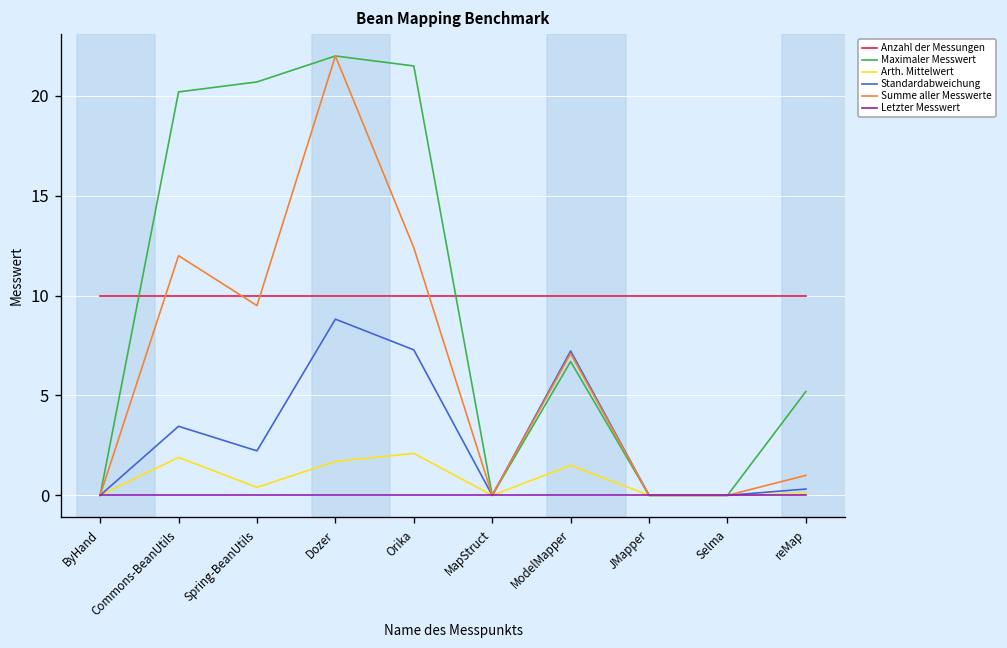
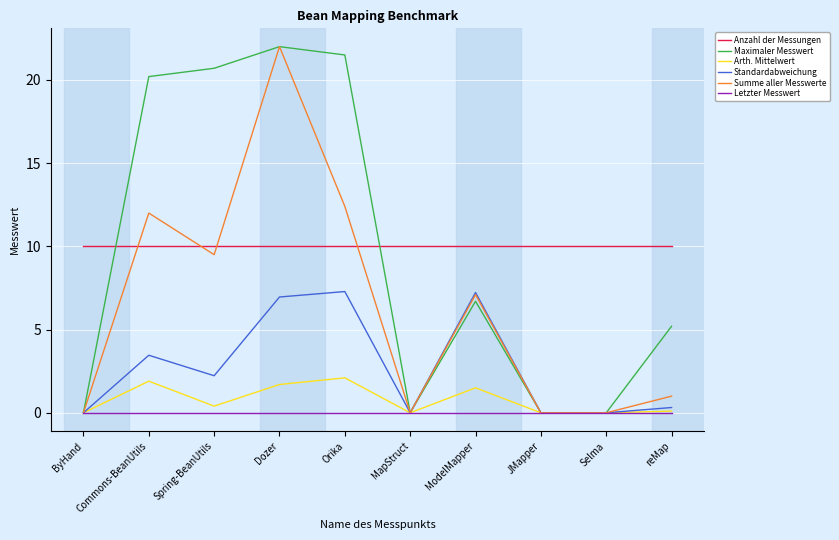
  {
    "Anzahl der Messungen": {
      "ByHand": 10.0,
      "Commons-BeanUtils": 10.0,
      "Spring-BeanUtils": 10.0,
      "Dozer": 10.0,
      "Orika": 10.0,
      "MapStruct": 10.0,
      "ModelMapper": 10.0,
      "JMapper": 10.0,
      "Selma": 10.0,
      "reMap": 10.0
    },
    "Maximaler Messwert": {
      "Commons-BeanUtils": 20.2,
      "Spring-BeanUtils": 20.7,
      "Orika": 21.5,
      "ModelMapper": 6.7,
      "reMap": 5.2
    },
    "Arth. Mittelwert": {
      "Commons-BeanUtils": 1.9,
      "Spring-BeanUtils": 0.4,
      "Dozer": 1.7,
      "Orika": 2.1,
      "ModelMapper": 1.5
    },
    "Standardabweichung": {
      "Commons-BeanUtils": 3.5,
      "Spring-BeanUtils": 2.2,
-     "Dozer": 8.8,
+     "Dozer": 7.0,
      "Orika": 7.3,
      "reMap": 0.3
    },
    "Summe aller Messwerte": {
      "Commons-BeanUtils": 12.0,
      "Spring-BeanUtils": 9.5,
      "Orika": 12.4,
      "reMap": 1.0
    },
    "Letzter Messwert": {
      "Commons-BeanUtils": 0.0,
      "Spring-BeanUtils": 0.0,
      "Dozer": 0.0,
      "Orika": 0.0,
      "ModelMapper": 0.0
    }
  }
